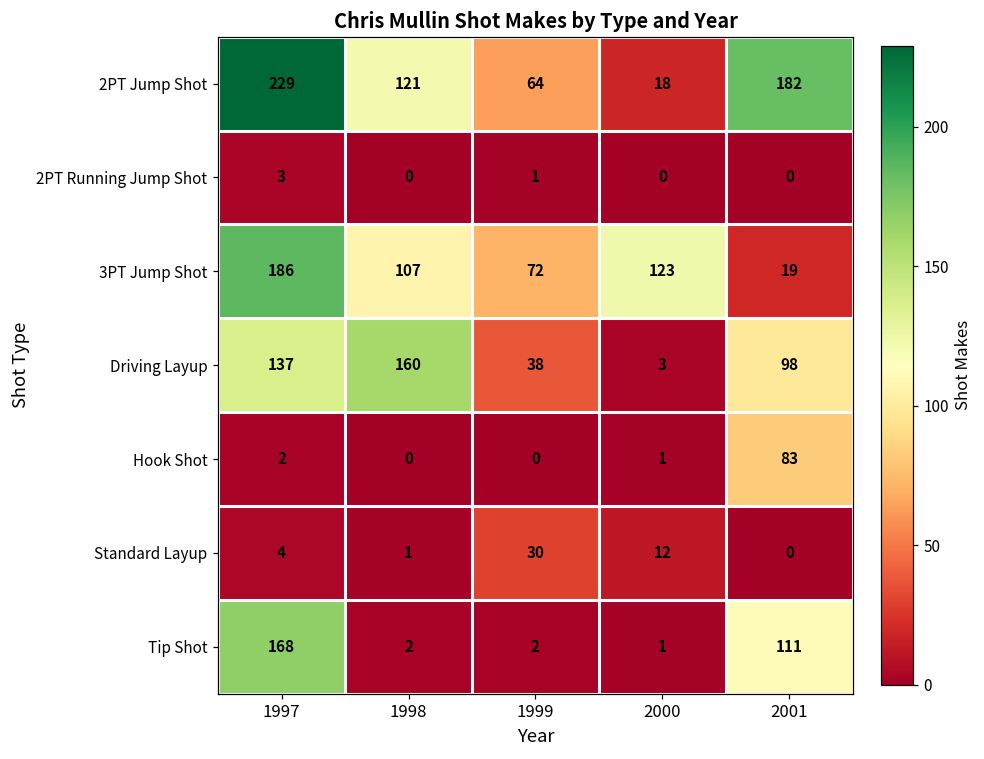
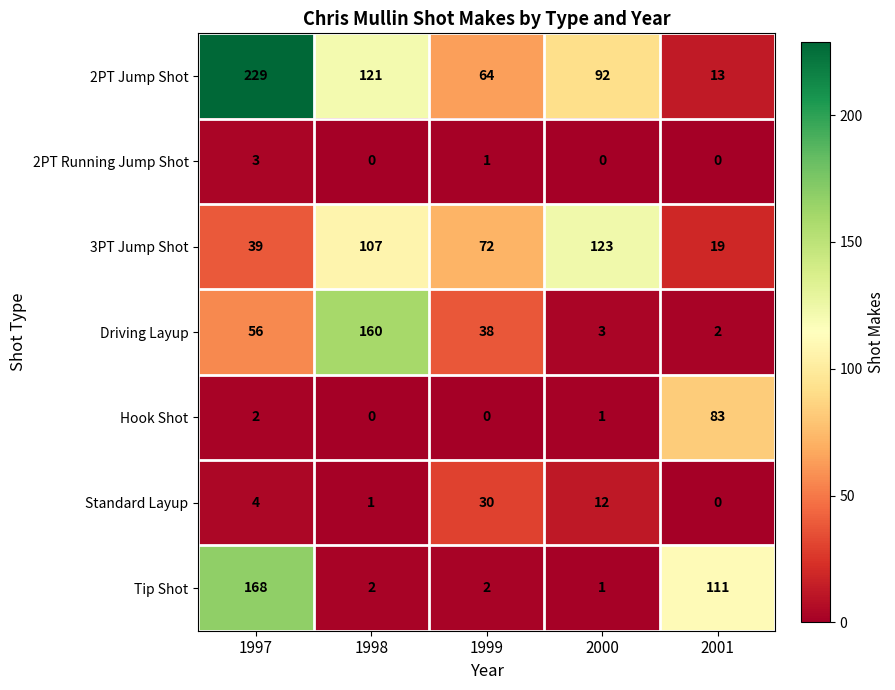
  {
    "2PT Jump Shot": {
      "1997": 229,
      "1998": 121,
      "1999": 64,
-     "2000": 18,
-     "2001": 182
+     "2000": 92,
+     "2001": 13
    },
    "2PT Running Jump Shot": {
      "1997": 3,
      "1998": 0,
      "1999": 1,
      "2000": 0,
      "2001": 0
    },
    "3PT Jump Shot": {
-     "1997": 186,
+     "1997": 39,
      "1998": 107,
      "1999": 72,
      "2000": 123,
      "2001": 19
    },
    "Driving Layup": {
-     "1997": 137,
+     "1997": 56,
      "1998": 160,
      "1999": 38,
      "2000": 3,
-     "2001": 98
+     "2001": 2
    },
    "Hook Shot": {
      "1997": 2,
      "1998": 0,
      "1999": 0,
      "2000": 1,
      "2001": 83
    },
    "Standard Layup": {
      "1997": 4,
      "1998": 1,
      "1999": 30,
      "2000": 12,
      "2001": 0
    },
    "Tip Shot": {
      "1997": 168,
      "1998": 2,
      "1999": 2,
      "2000": 1,
      "2001": 111
    }
  }
